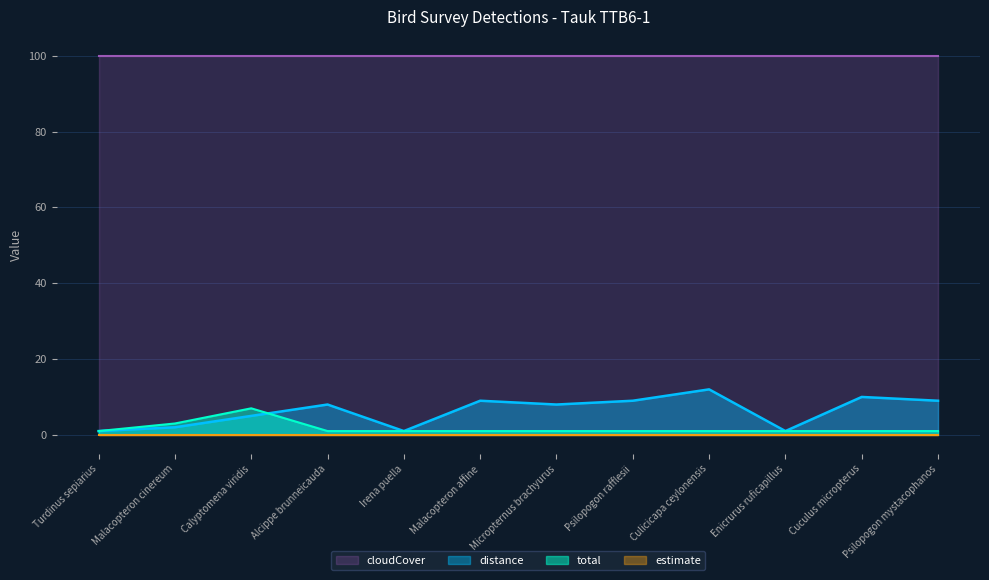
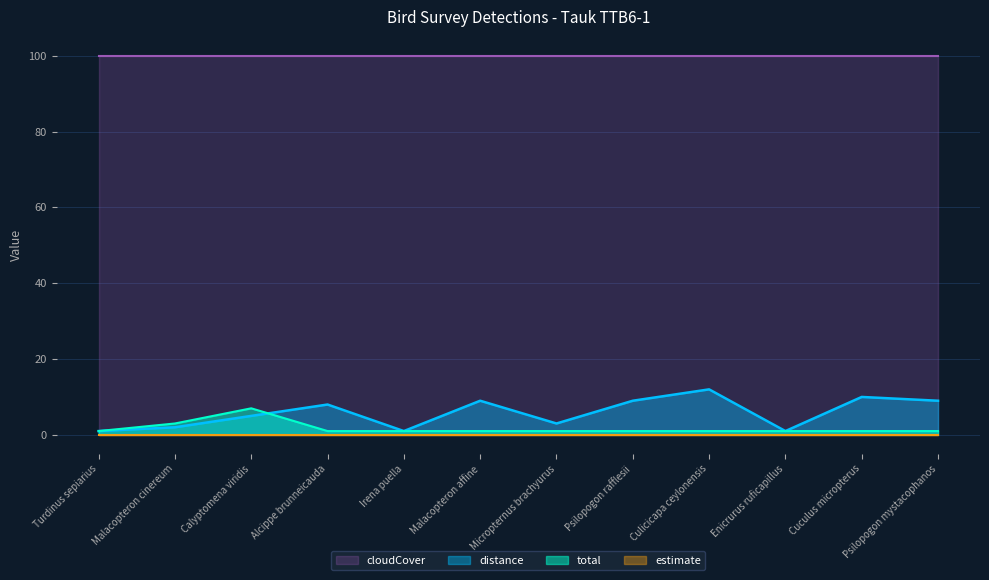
  {
    "cloudCover": {
      "Turdinus sepiarius": 100,
      "Malacopteron cinereum": 100,
      "Calyptomena viridis": 100,
      "Alcippe brunneicauda": 100,
      "Irena puella": 100,
      "Malacopteron affine": 100,
      "Micropternus brachyurus": 100,
      "Psilopogon rafflesii": 100,
      "Culicicapa ceylonensis": 100,
      "Enicrurus ruficapillus": 100,
      "Cuculus micropterus": 100,
      "Psilopogon mystacophanos": 100
    },
    "distance": {
      "Malacopteron cinereum": 2,
      "Calyptomena viridis": 5,
      "Alcippe brunneicauda": 8,
      "Malacopteron affine": 9,
-     "Micropternus brachyurus": 8,
+     "Micropternus brachyurus": 3,
      "Psilopogon rafflesii": 9,
      "Culicicapa ceylonensis": 12,
      "Cuculus micropterus": 10,
      "Psilopogon mystacophanos": 9
    },
    "total": {
      "Malacopteron cinereum": 3,
      "Calyptomena viridis": 7,
      "Alcippe brunneicauda": 1,
      "Malacopteron affine": 1,
      "Micropternus brachyurus": 1,
      "Psilopogon rafflesii": 1,
      "Culicicapa ceylonensis": 1,
      "Cuculus micropterus": 1,
      "Psilopogon mystacophanos": 1
    },
    "estimate": {
      "Turdinus sepiarius": 0,
      "Malacopteron cinereum": 0,
      "Calyptomena viridis": 0,
      "Alcippe brunneicauda": 0,
      "Irena puella": 0,
      "Malacopteron affine": 0,
      "Micropternus brachyurus": 0,
      "Psilopogon rafflesii": 0,
      "Culicicapa ceylonensis": 0,
      "Enicrurus ruficapillus": 0,
      "Cuculus micropterus": 0,
      "Psilopogon mystacophanos": 0
    }
  }
